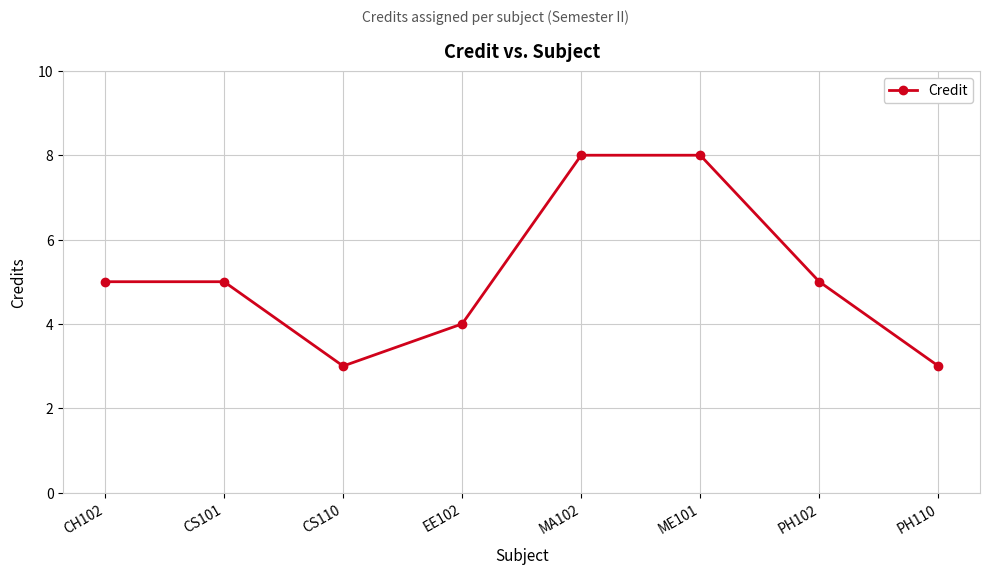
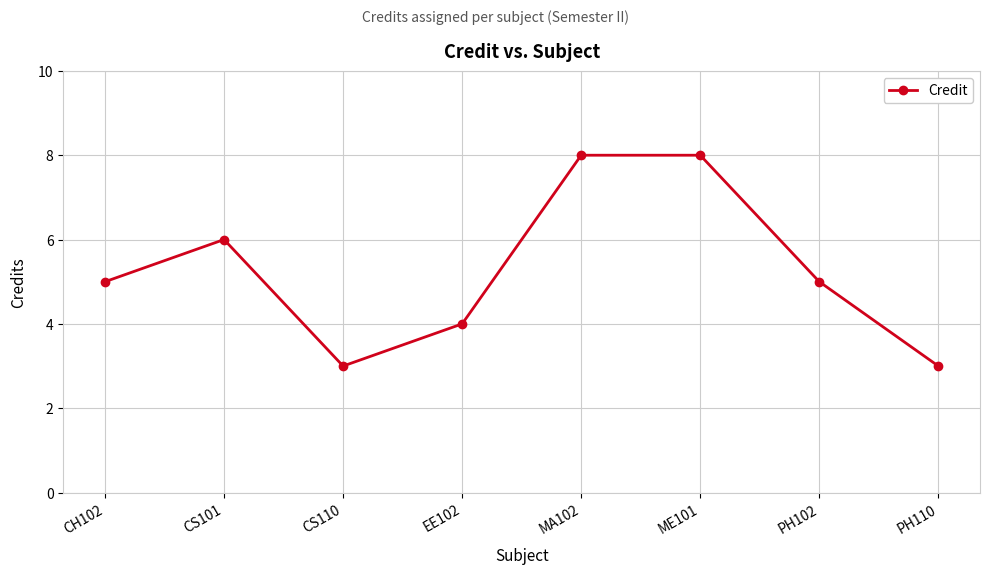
  {
    "CH102": 5,
-   "CS101": 5,
+   "CS101": 6,
    "CS110": 3,
    "EE102": 4,
    "MA102": 8,
    "ME101": 8,
    "PH102": 5,
    "PH110": 3
  }
